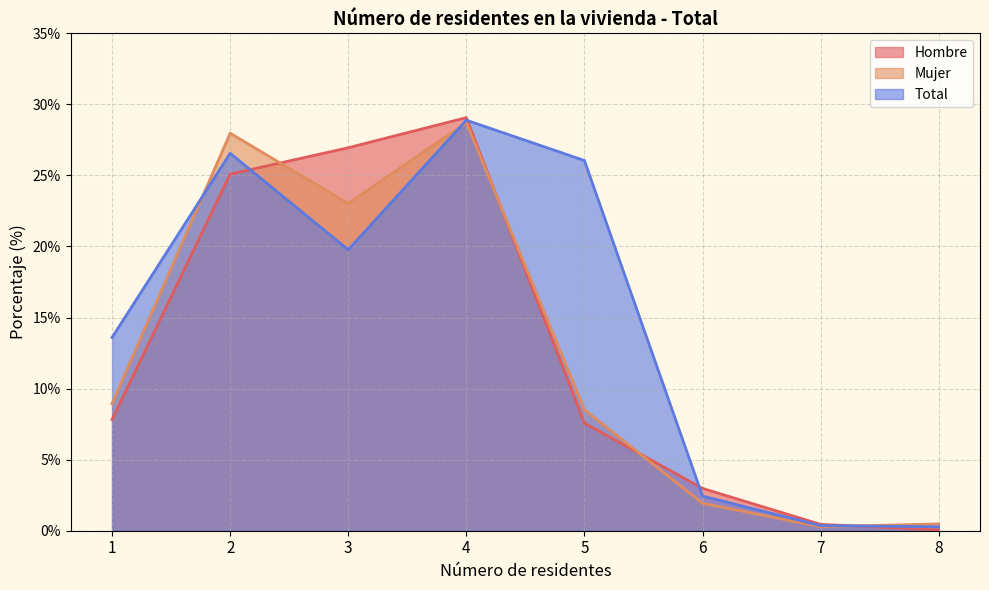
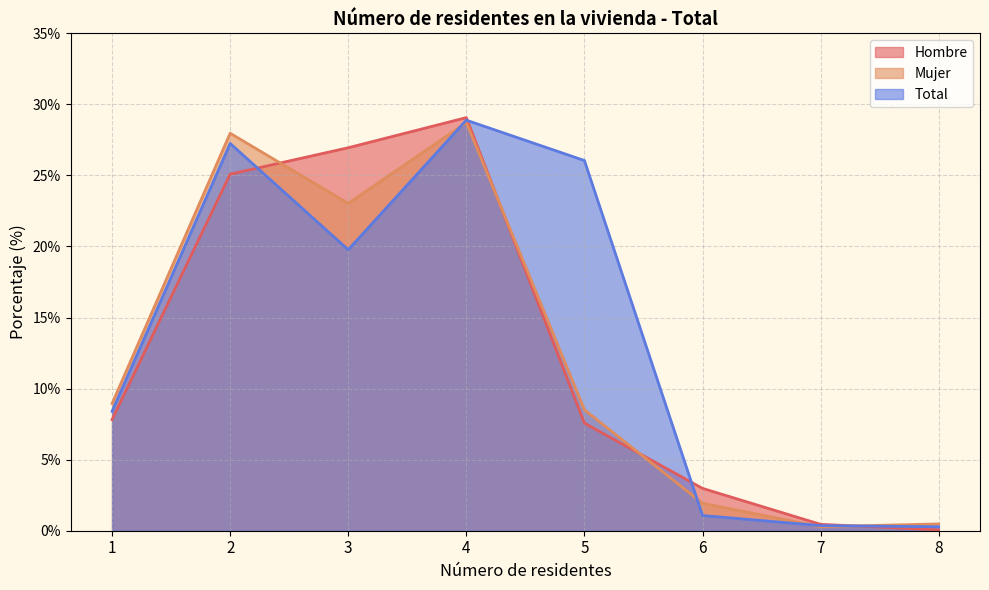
  {
    "Total": {
-     "1": "13.6%",
-     "2": "26.6%",
+     "1": "8.4%",
+     "2": "27.3%",
      "3": "19.8%",
      "5": "26.1%",
-     "6": "2.4%",
+     "6": "1.1%",
      "8": "0.3%"
    }
  }
